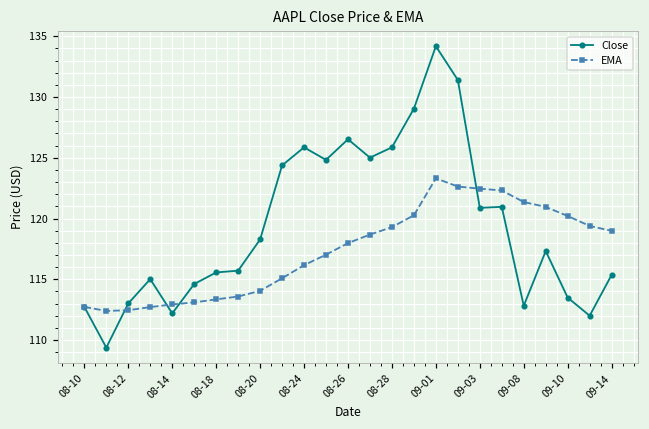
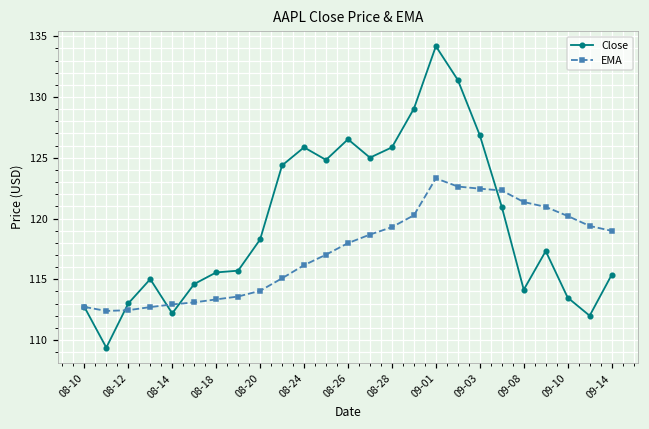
  {
    "Close": {
      "08-12": 113.0,
      "08-14": 112.2,
      "08-18": 115.6,
      "08-20": 118.3,
      "08-24": 125.9,
      "08-26": 126.5,
      "08-28": 125.9,
      "09-01": 134.2,
-     "09-03": 120.9,
-     "09-08": 112.8,
+     "09-03": 126.9,
+     "09-08": 114.1,
      "09-10": 113.5,
      "09-14": 115.4
    },
    "EMA": {
      "08-12": 112.5,
      "08-14": 112.9,
      "08-18": 113.3,
      "08-20": 114.0,
      "08-24": 116.2,
      "08-26": 118.0,
      "08-28": 119.3,
      "09-01": 123.3,
      "09-03": 122.5,
      "09-08": 121.4,
      "09-10": 120.2,
      "09-14": 119.0
    }
  }
